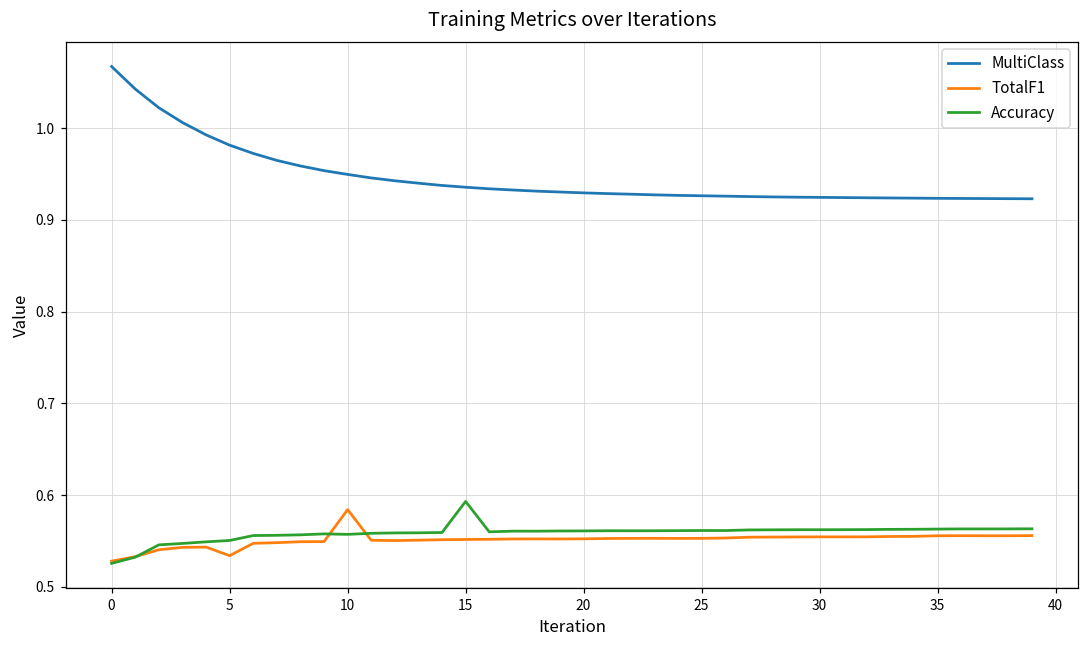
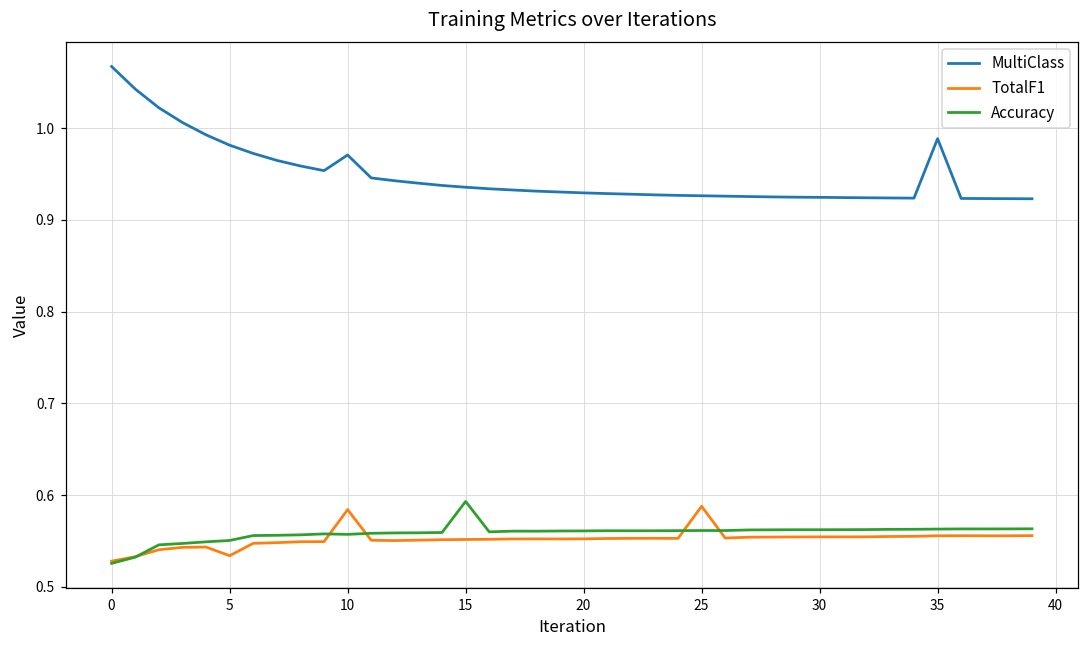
  {
    "MultiClass": {
      "0": 1.07,
      "5": 0.98,
-     "10": 0.95,
+     "10": 0.97,
      "15": 0.94,
      "20": 0.93,
      "25": 0.93,
      "30": 0.92,
-     "35": 0.92
+     "35": 0.99
    },
    "TotalF1": {
      "5": 0.53,
      "10": 0.58,
      "15": 0.55,
      "20": 0.55,
-     "25": 0.55,
+     "25": 0.59,
      "30": 0.55,
      "35": 0.56
    },
    "Accuracy": {
      "5": 0.55,
      "10": 0.56,
      "15": 0.59,
      "20": 0.56,
      "25": 0.56,
      "30": 0.56,
      "35": 0.56
    }
  }
